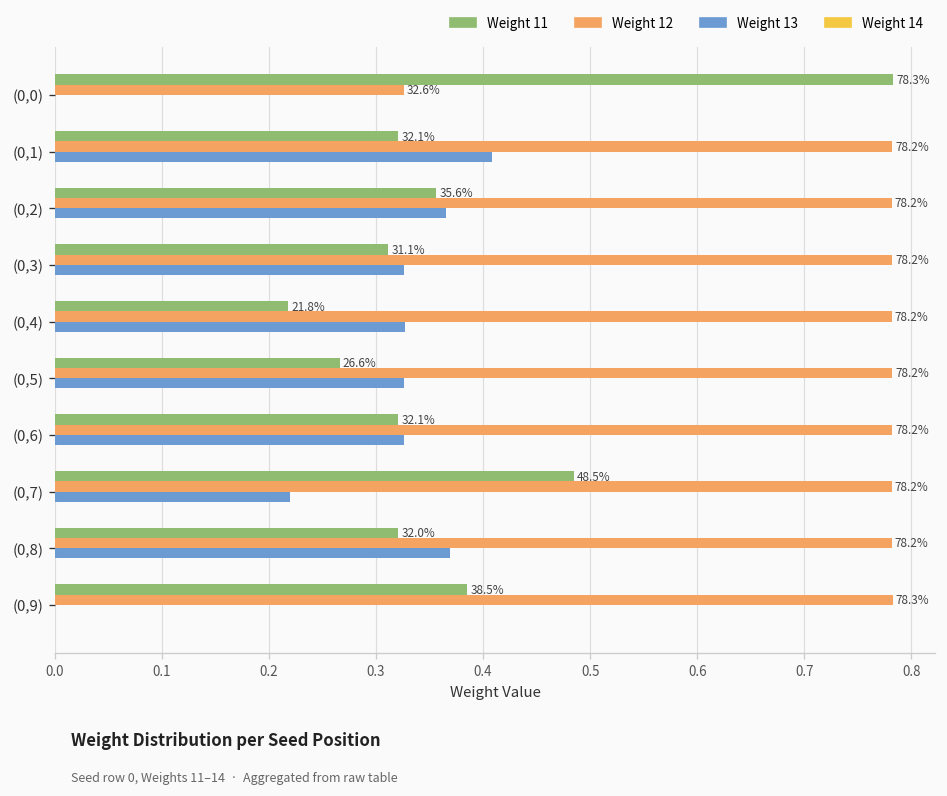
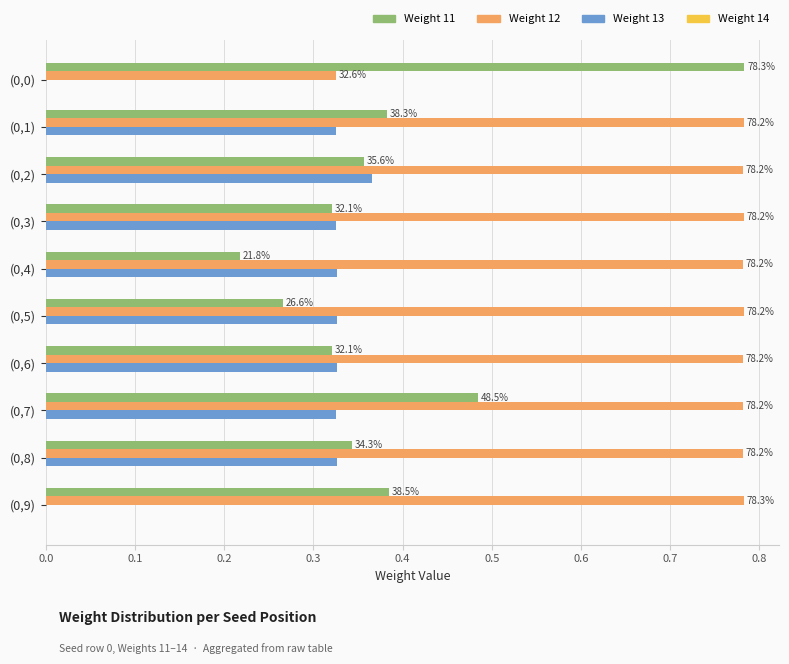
  {
    "Weight 11": {
      "(0,0)": "78.3%",
-     "(0,1)": "32.1%",
+     "(0,1)": "38.3%",
      "(0,2)": "35.6%",
-     "(0,3)": "31.1%",
+     "(0,3)": "32.1%",
      "(0,4)": "21.8%",
      "(0,5)": "26.6%",
      "(0,6)": "32.1%",
      "(0,7)": "48.5%",
-     "(0,8)": "32.0%",
+     "(0,8)": "34.3%",
      "(0,9)": "38.5%"
    },
    "Weight 13": {
      "(0,0)": "0.00",
-     "(0,1)": "0.41",
+     "(0,1)": "0.33",
      "(0,2)": "0.37",
      "(0,3)": "0.33",
      "(0,4)": "0.33",
      "(0,5)": "0.33",
      "(0,6)": "0.33",
-     "(0,7)": "0.22",
-     "(0,8)": "0.37",
+     "(0,7)": "0.33",
+     "(0,8)": "0.33",
      "(0,9)": "0.00"
    }
  }
